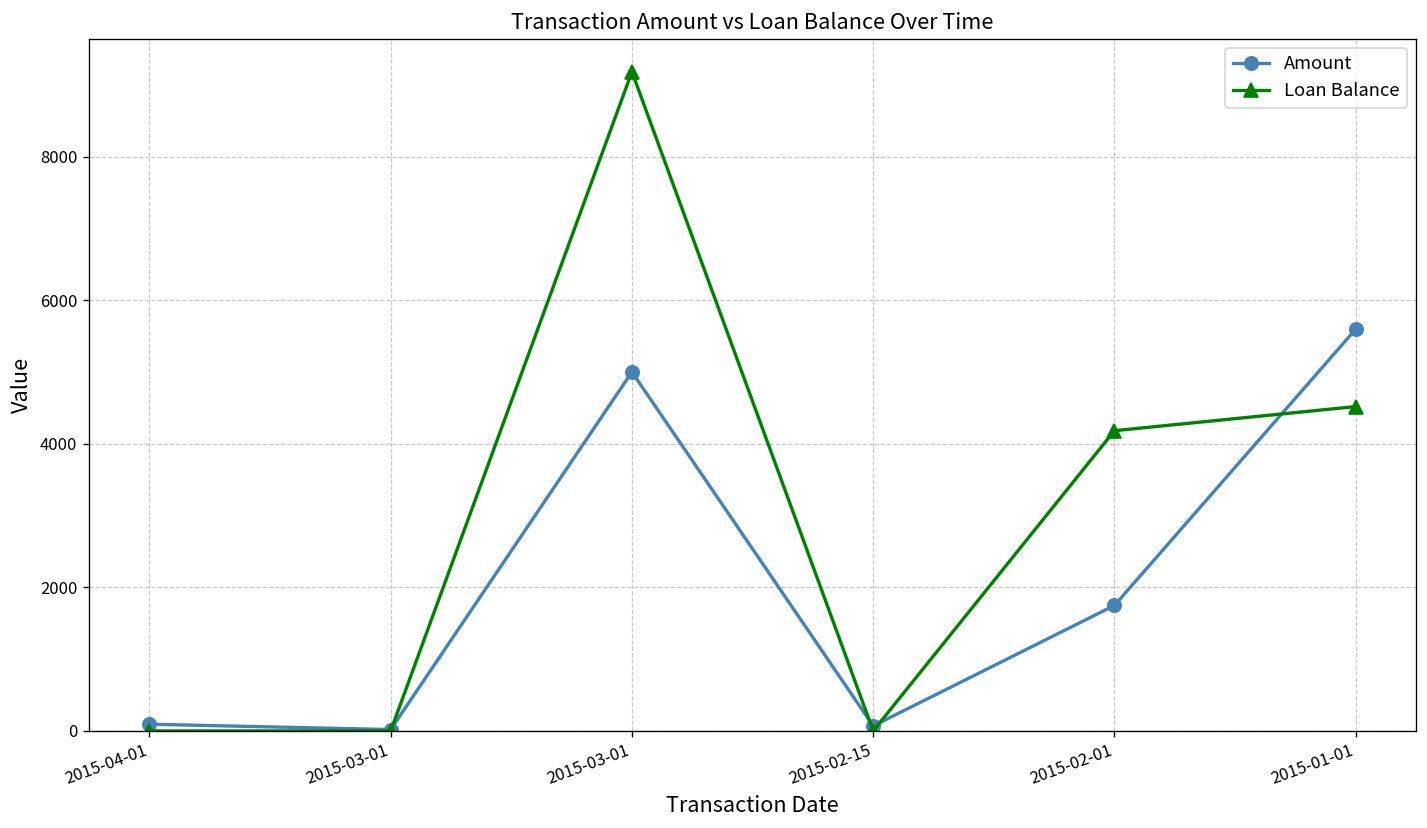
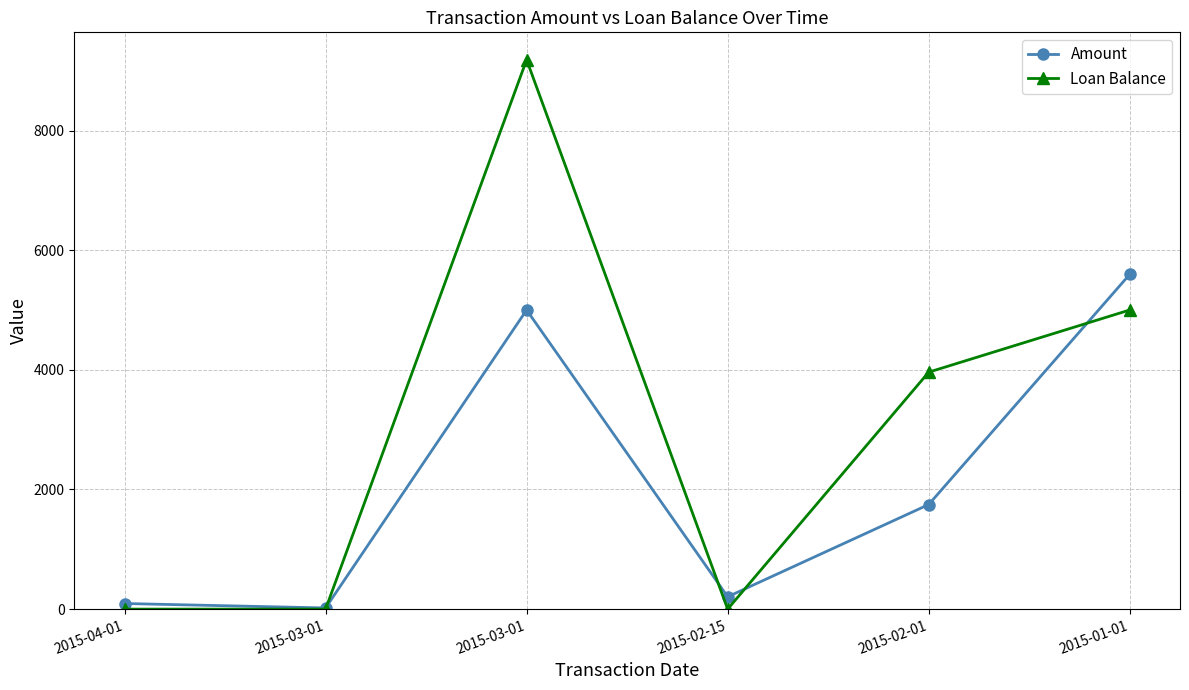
  {
    "Amount": {
      "2015-04-01": 100,
-     "2015-02-15": 100,
+     "2015-02-15": 200,
      "2015-02-01": 1700,
      "2015-01-01": 5600
    },
    "Loan Balance": {
      "2015-04-01": 0,
      "2015-02-15": 0,
-     "2015-02-01": 4200,
-     "2015-01-01": 4500
+     "2015-02-01": 4000,
+     "2015-01-01": 5000
    }
  }
